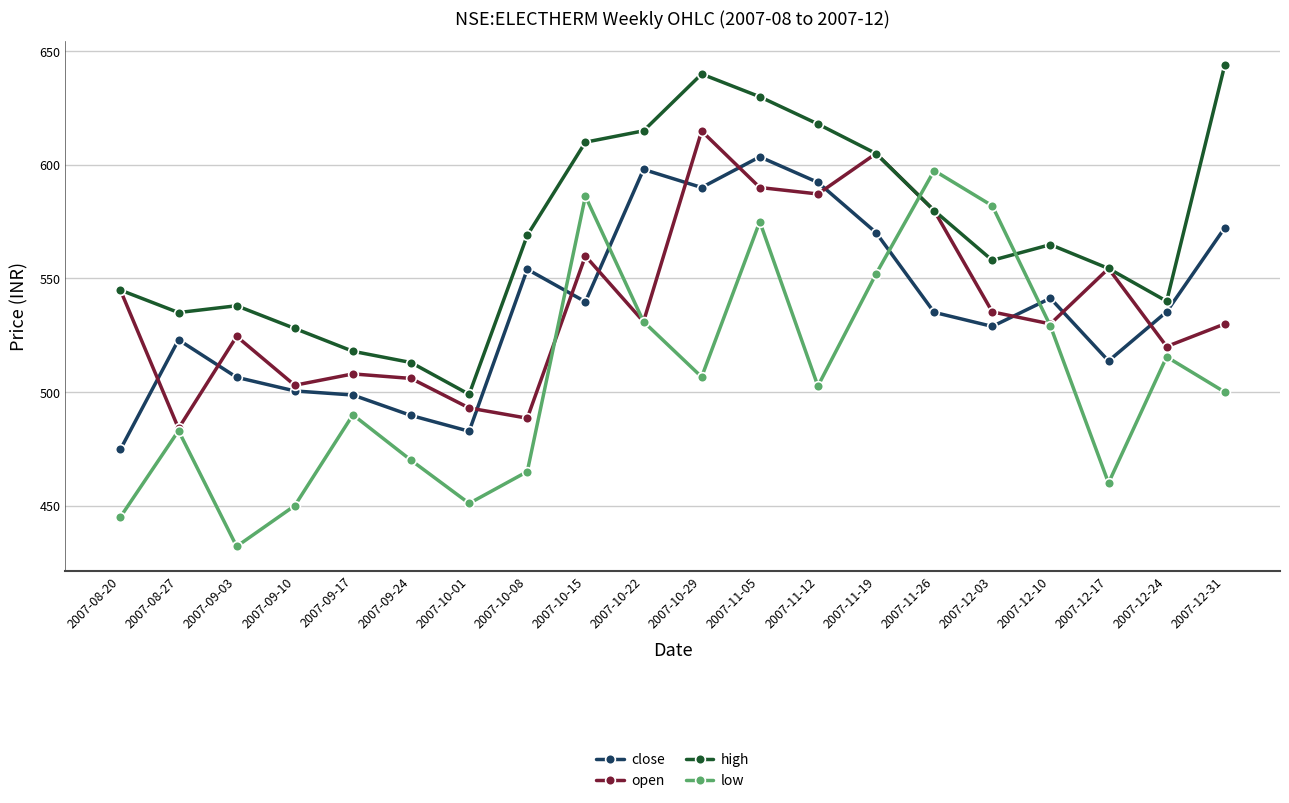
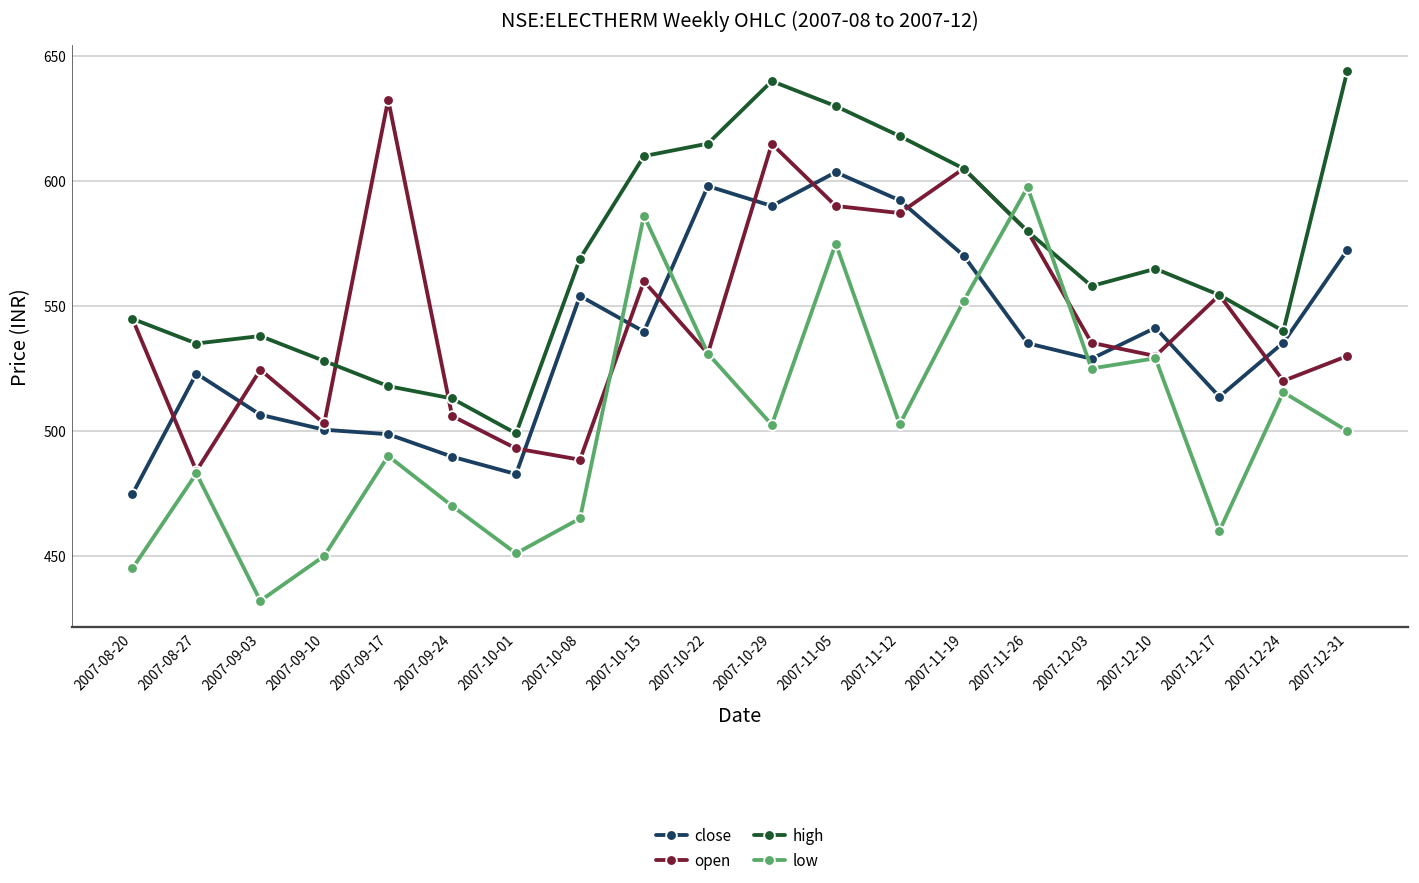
  {
    "open": {
      "2007-09-03": 525,
      "2007-09-10": 503,
-     "2007-09-17": 508,
+     "2007-09-17": 633,
      "2007-09-24": 506,
      "2007-10-01": 493,
      "2007-10-08": 489,
      "2007-10-15": 560,
      "2007-10-29": 615,
      "2007-11-05": 590,
      "2007-11-12": 587,
      "2007-12-03": 535,
      "2007-12-24": 520,
      "2007-12-31": 530
    },
    "low": {
      "2007-08-20": 445,
      "2007-09-03": 432,
      "2007-09-10": 450,
      "2007-09-17": 490,
      "2007-09-24": 470,
      "2007-10-01": 451,
      "2007-10-08": 465,
      "2007-10-15": 586,
-     "2007-10-29": 507,
+     "2007-10-29": 502,
      "2007-11-05": 575,
      "2007-11-12": 503,
      "2007-11-19": 552,
      "2007-11-26": 598,
-     "2007-12-03": 582,
+     "2007-12-03": 525,
      "2007-12-17": 460,
      "2007-12-24": 516,
      "2007-12-31": 500
    }
  }
